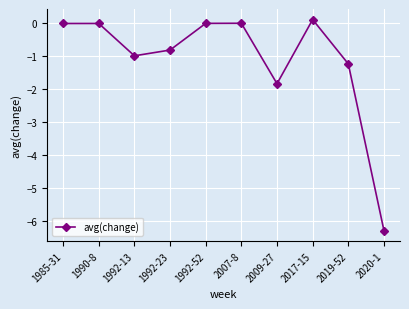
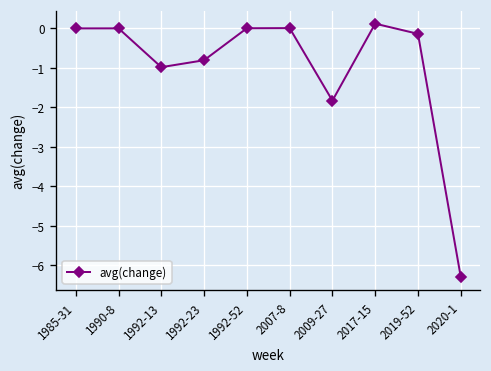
  {
    "1985-31": 0.0,
    "1990-8": 0.0,
    "1992-13": -1.0,
    "1992-23": -0.8,
    "1992-52": 0.0,
    "2007-8": 0.0,
    "2009-27": -1.8,
    "2017-15": 0.1,
-   "2019-52": -1.2,
+   "2019-52": -0.1,
    "2020-1": -6.3
  }
